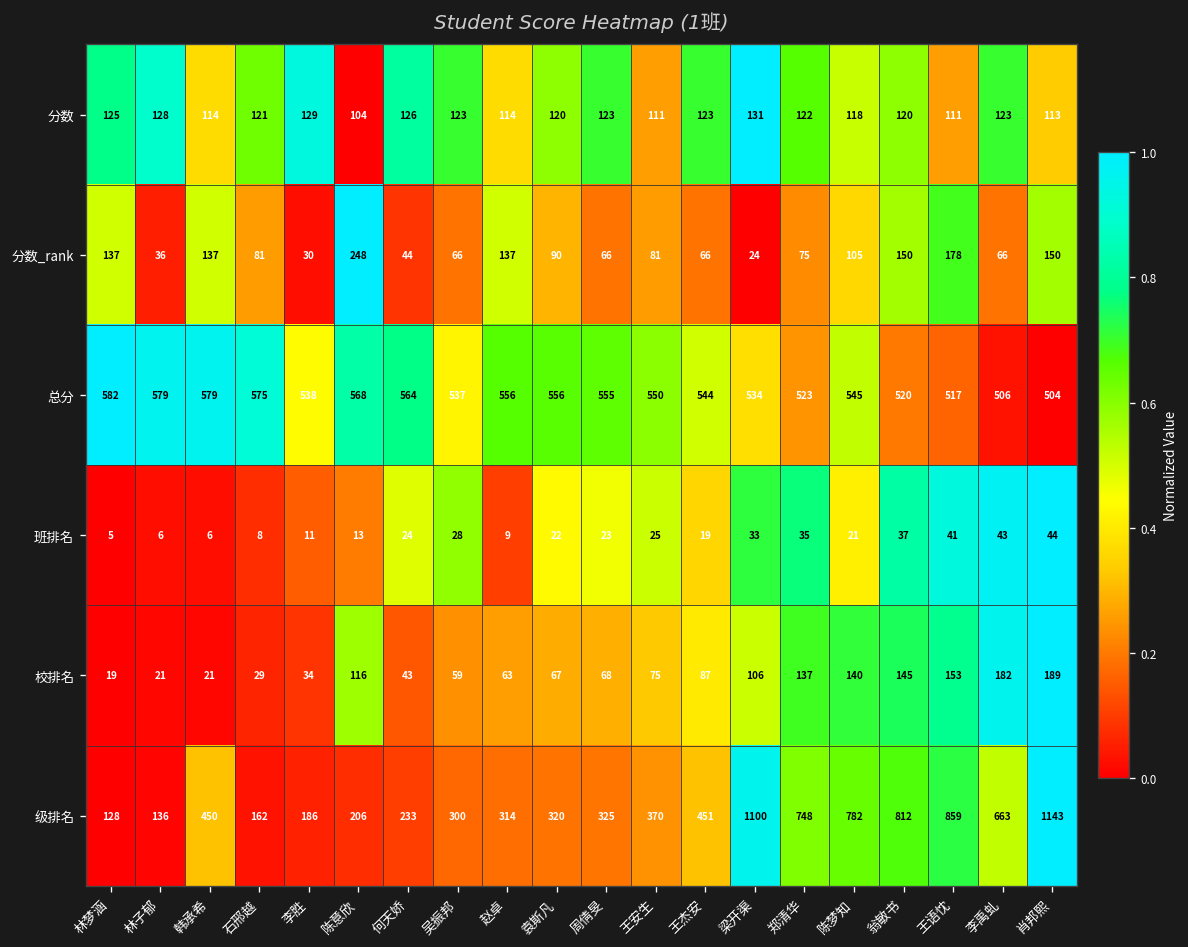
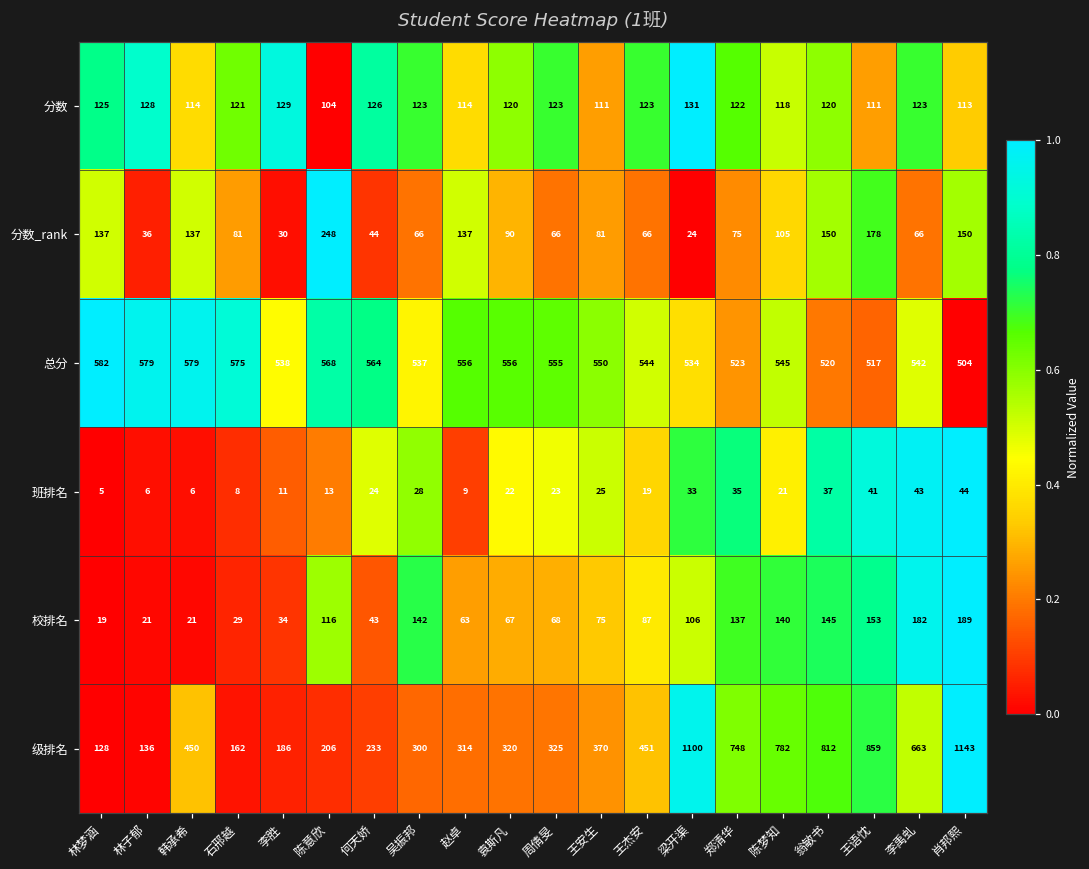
  {
    "分数": {
      "林梦涵": 125,
      "林子郁": 128,
      "韩承希": 114,
      "石邢越": 121,
      "李胜": 129,
      "陈意欣": 104,
      "何天娇": 126,
      "吴振邦": 123,
      "赵卓": 114,
      "袁斯凡": 120,
      "周倩旻": 123,
      "王安生": 111,
      "王杰安": 123,
      "梁开渠": 131,
      "郑清华": 122,
      "陈梦知": 118,
      "翁敏书": 120,
      "王语忱": 111,
      "李禹虬": 123,
      "肖邦熙": 113
    },
    "分数_rank": {
      "林梦涵": 137,
      "林子郁": 36,
      "韩承希": 137,
      "石邢越": 81,
      "李胜": 30,
      "陈意欣": 248,
      "何天娇": 44,
      "吴振邦": 66,
      "赵卓": 137,
      "袁斯凡": 90,
      "周倩旻": 66,
      "王安生": 81,
      "王杰安": 66,
      "梁开渠": 24,
      "郑清华": 75,
      "陈梦知": 105,
      "翁敏书": 150,
      "王语忱": 178,
      "李禹虬": 66,
      "肖邦熙": 150
    },
    "总分": {
      "林梦涵": 582,
      "林子郁": 579,
      "韩承希": 579,
      "石邢越": 575,
      "李胜": 538,
      "陈意欣": 568,
      "何天娇": 564,
      "吴振邦": 537,
      "赵卓": 556,
      "袁斯凡": 556,
      "周倩旻": 555,
      "王安生": 550,
      "王杰安": 544,
      "梁开渠": 534,
      "郑清华": 523,
      "陈梦知": 545,
      "翁敏书": 520,
      "王语忱": 517,
-     "李禹虬": 506,
+     "李禹虬": 542,
      "肖邦熙": 504
    },
    "班排名": {
      "林梦涵": 5,
      "林子郁": 6,
      "韩承希": 6,
      "石邢越": 8,
      "李胜": 11,
      "陈意欣": 13,
      "何天娇": 24,
      "吴振邦": 28,
      "赵卓": 9,
      "袁斯凡": 22,
      "周倩旻": 23,
      "王安生": 25,
      "王杰安": 19,
      "梁开渠": 33,
      "郑清华": 35,
      "陈梦知": 21,
      "翁敏书": 37,
      "王语忱": 41,
      "李禹虬": 43,
      "肖邦熙": 44
    },
    "校排名": {
      "林梦涵": 19,
      "林子郁": 21,
      "韩承希": 21,
      "石邢越": 29,
      "李胜": 34,
      "陈意欣": 116,
      "何天娇": 43,
-     "吴振邦": 59,
+     "吴振邦": 142,
      "赵卓": 63,
      "袁斯凡": 67,
      "周倩旻": 68,
      "王安生": 75,
      "王杰安": 87,
      "梁开渠": 106,
      "郑清华": 137,
      "陈梦知": 140,
      "翁敏书": 145,
      "王语忱": 153,
      "李禹虬": 182,
      "肖邦熙": 189
    },
    "级排名": {
      "林梦涵": 128,
      "林子郁": 136,
      "韩承希": 450,
      "石邢越": 162,
      "李胜": 186,
      "陈意欣": 206,
      "何天娇": 233,
      "吴振邦": 300,
      "赵卓": 314,
      "袁斯凡": 320,
      "周倩旻": 325,
      "王安生": 370,
      "王杰安": 451,
      "梁开渠": 1100,
      "郑清华": 748,
      "陈梦知": 782,
      "翁敏书": 812,
      "王语忱": 859,
      "李禹虬": 663,
      "肖邦熙": 1143
    }
  }
